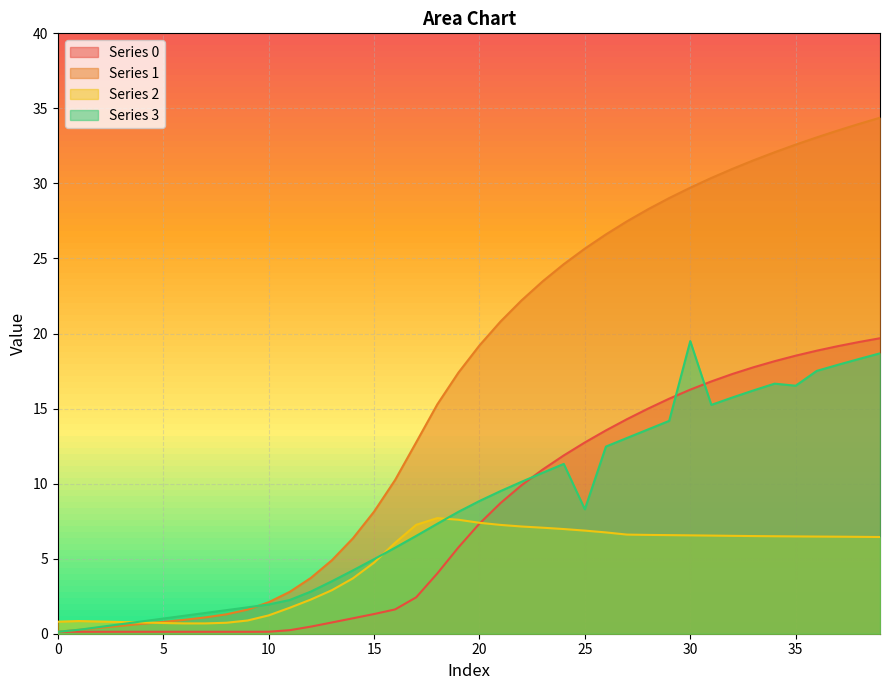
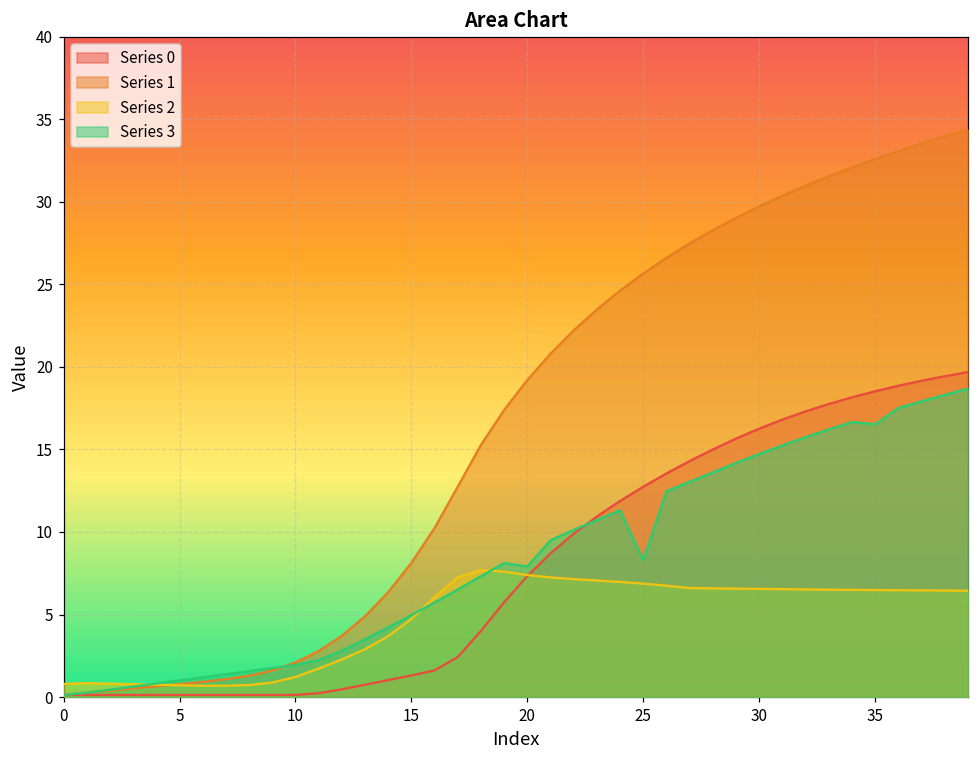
  {
    "Series 3": {
      "5": 1.0,
      "15": 5.0,
-     "20": 8.8,
+     "20": 7.9,
      "25": 8.3,
-     "30": 19.5,
+     "30": 14.7,
      "35": 16.5
    }
  }
